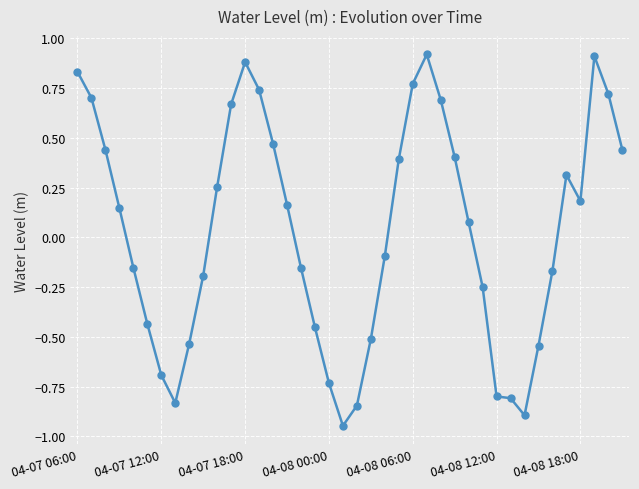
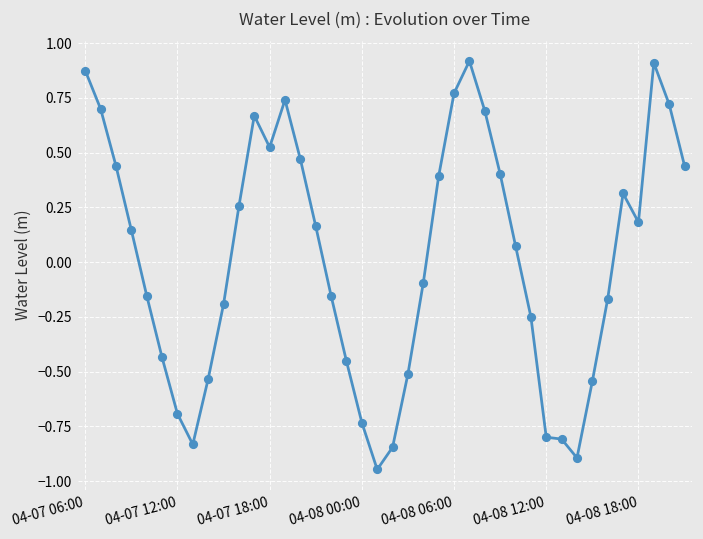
  {
-   "04-07 06:00": 0.83,
+   "04-07 06:00": 0.88,
    "04-07 12:00": -0.69,
-   "04-07 18:00": 0.88,
+   "04-07 18:00": 0.52,
    "04-08 00:00": -0.73,
    "04-08 06:00": 0.77,
    "04-08 12:00": -0.80,
    "04-08 18:00": 0.18
  }
